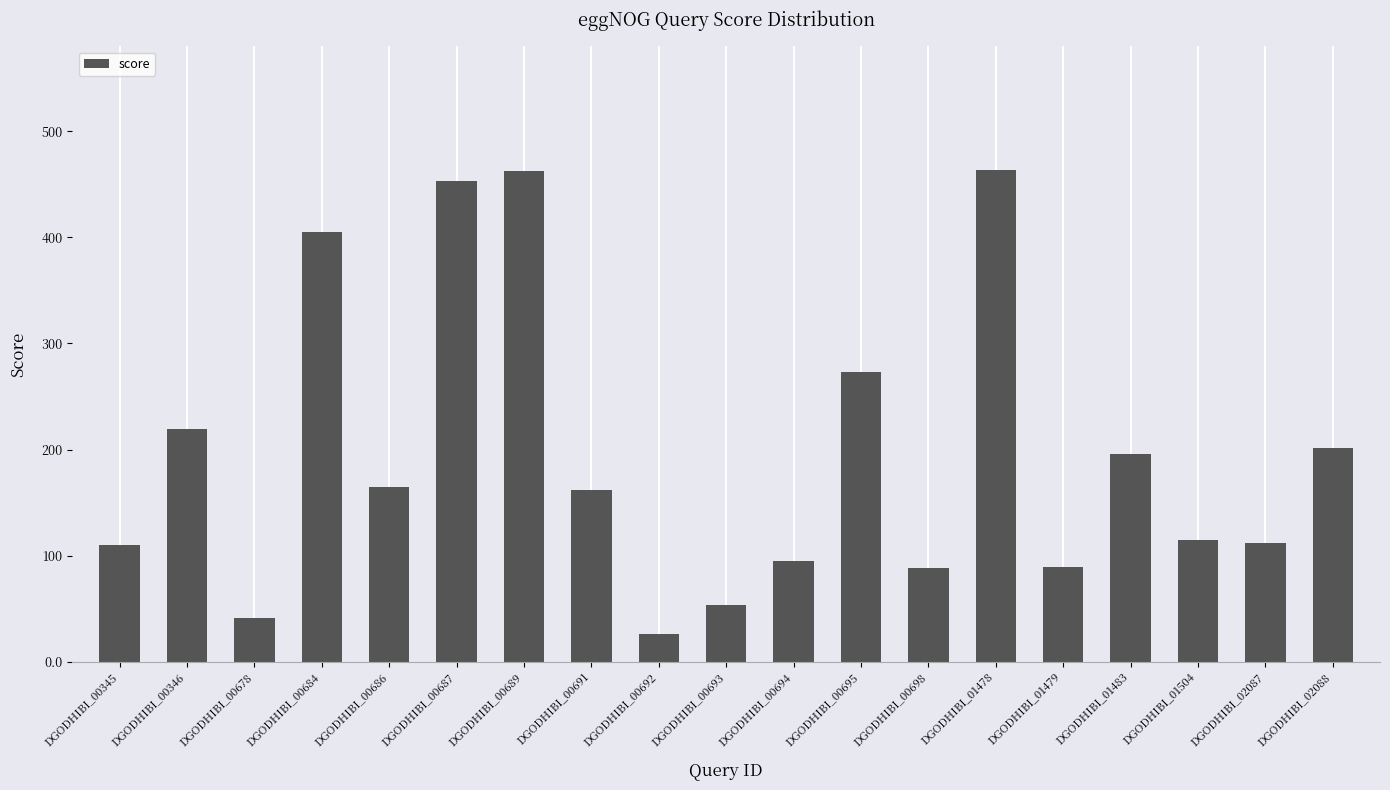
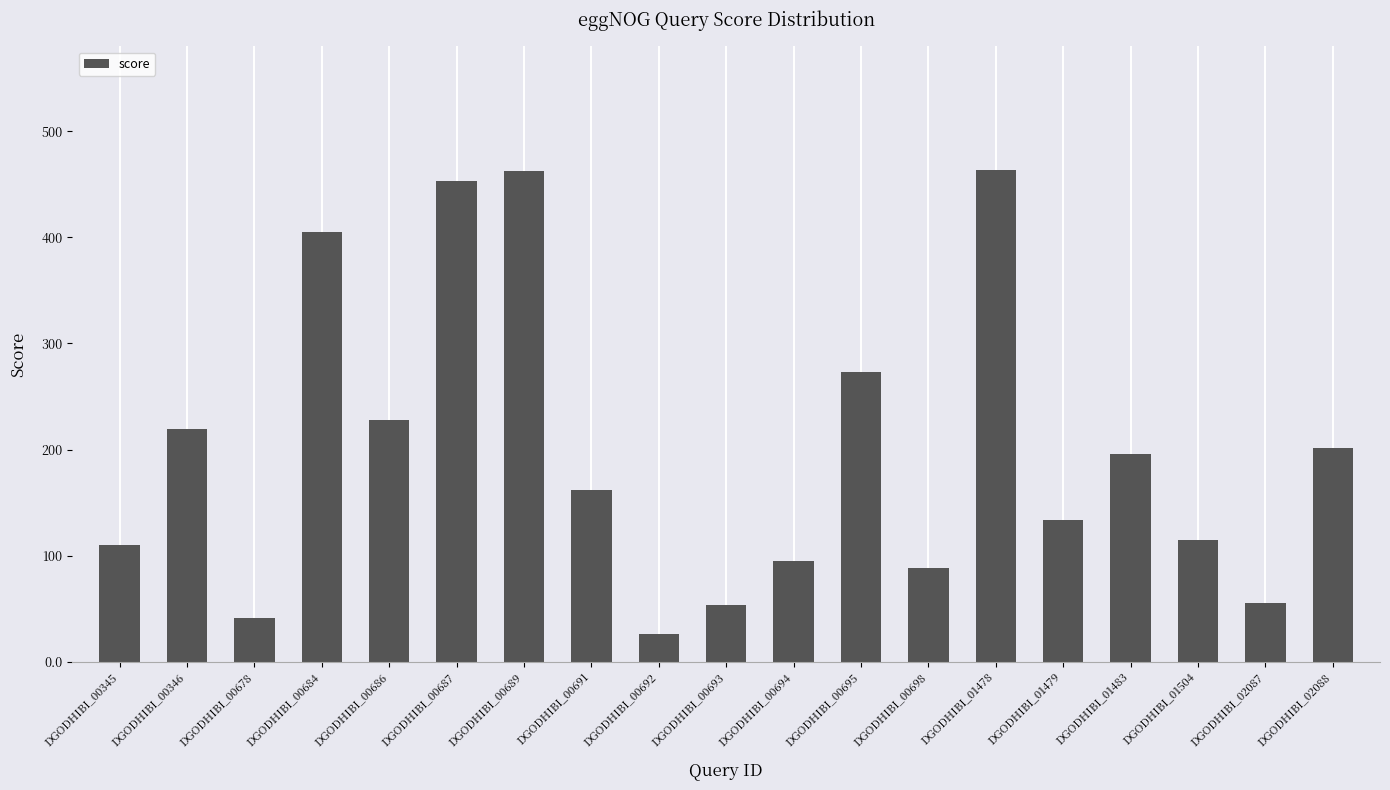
  {
    "DGODHIBI_00345": 110,
    "DGODHIBI_00346": 219,
    "DGODHIBI_00678": 41,
    "DGODHIBI_00684": 405,
-   "DGODHIBI_00686": 165,
+   "DGODHIBI_00686": 228,
    "DGODHIBI_00687": 453,
    "DGODHIBI_00689": 463,
    "DGODHIBI_00691": 162,
    "DGODHIBI_00692": 26,
    "DGODHIBI_00693": 54,
    "DGODHIBI_00694": 95,
    "DGODHIBI_00695": 273,
    "DGODHIBI_00698": 89,
    "DGODHIBI_01478": 464,
-   "DGODHIBI_01479": 90,
+   "DGODHIBI_01479": 134,
    "DGODHIBI_01483": 196,
    "DGODHIBI_01504": 115,
-   "DGODHIBI_02087": 112,
+   "DGODHIBI_02087": 55,
    "DGODHIBI_02088": 201
  }
